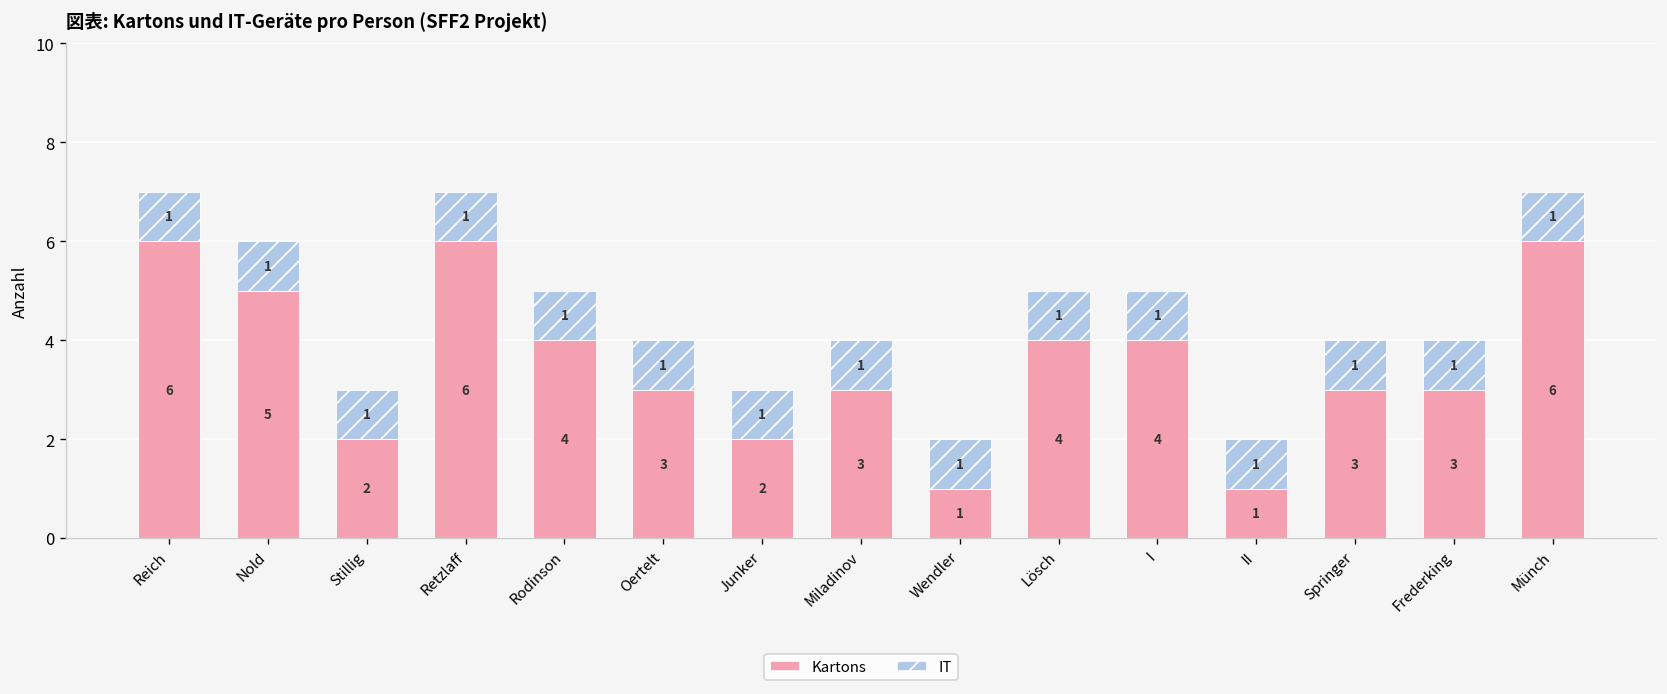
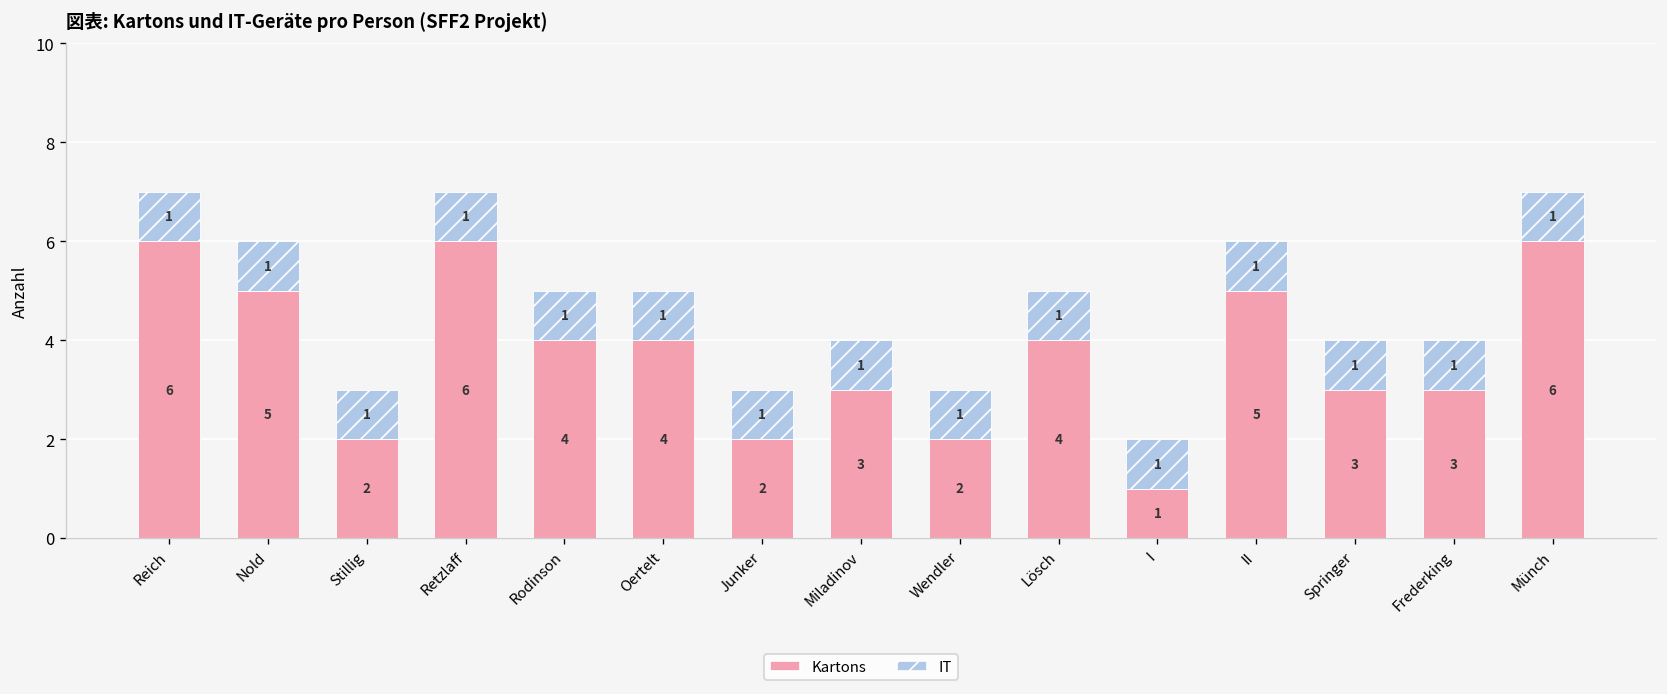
  {
    "Kartons": {
      "Reich": 6,
      "Nold": 5,
      "Stillig": 2,
      "Retzlaff": 6,
      "Rodinson": 4,
-     "Oertelt": 3,
+     "Oertelt": 4,
      "Junker": 2,
      "Miladinov": 3,
-     "Wendler": 1,
+     "Wendler": 2,
      "Lösch": 4,
-     "I": 4,
-     "II": 1,
+     "I": 1,
+     "II": 5,
      "Springer": 3,
      "Frederking": 3,
      "Münch": 6
    },
    "IT": {
      "Reich": 1,
      "Nold": 1,
      "Stillig": 1,
      "Retzlaff": 1,
      "Rodinson": 1,
      "Oertelt": 1,
      "Junker": 1,
      "Miladinov": 1,
      "Wendler": 1,
      "Lösch": 1,
      "I": 1,
      "II": 1,
      "Springer": 1,
      "Frederking": 1,
      "Münch": 1
    }
  }
